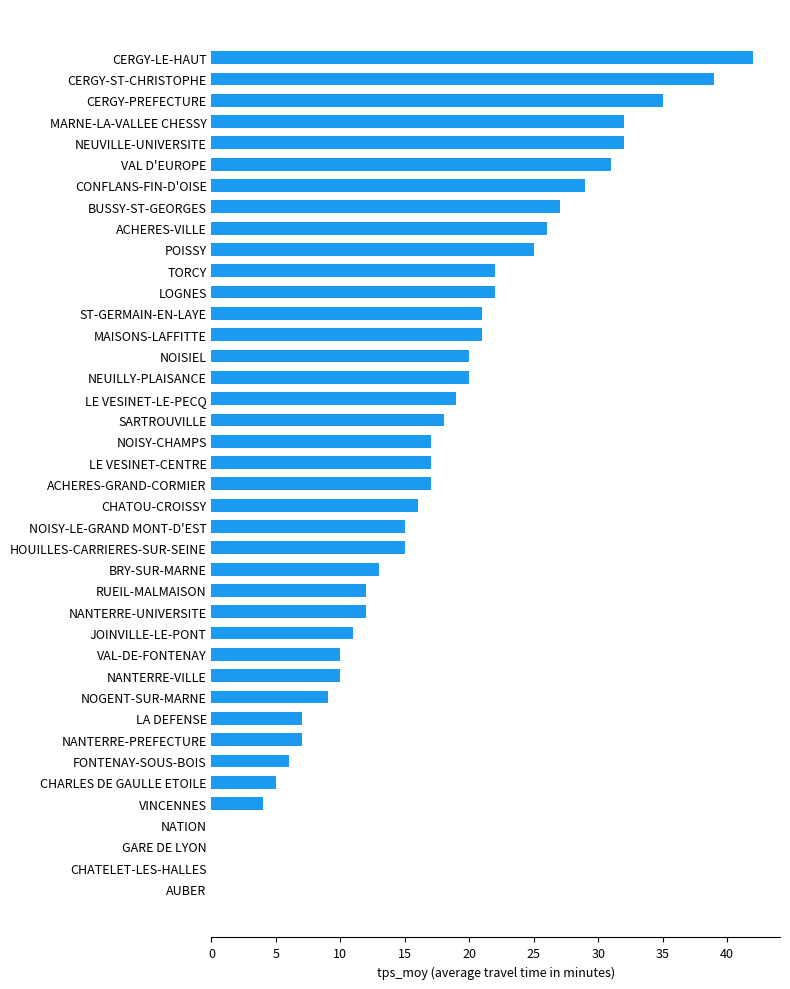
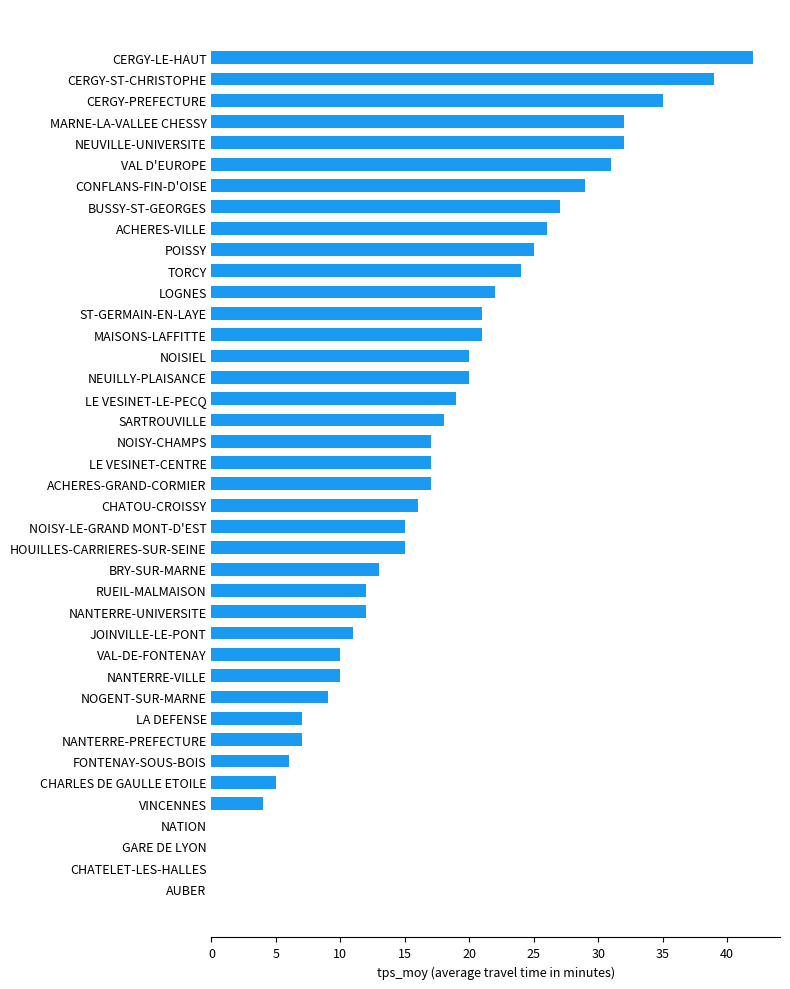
  {
    "CERGY-LE-HAUT": 42,
    "CERGY-ST-CHRISTOPHE": 39,
    "CERGY-PREFECTURE": 35,
    "MARNE-LA-VALLEE CHESSY": 32,
    "NEUVILLE-UNIVERSITE": 32,
    "VAL D'EUROPE": 31,
    "CONFLANS-FIN-D'OISE": 29,
    "BUSSY-ST-GEORGES": 27,
    "ACHERES-VILLE": 26,
    "POISSY": 25,
-   "TORCY": 22,
+   "TORCY": 24,
    "LOGNES": 22,
    "ST-GERMAIN-EN-LAYE": 21,
    "MAISONS-LAFFITTE": 21,
    "NOISIEL": 20,
    "NEUILLY-PLAISANCE": 20,
    "LE VESINET-LE-PECQ": 19,
    "SARTROUVILLE": 18,
    "NOISY-CHAMPS": 17,
    "LE VESINET-CENTRE": 17,
    "ACHERES-GRAND-CORMIER": 17,
    "CHATOU-CROISSY": 16,
    "NOISY-LE-GRAND MONT-D'EST": 15,
    "HOUILLES-CARRIERES-SUR-SEINE": 15,
    "BRY-SUR-MARNE": 13,
    "RUEIL-MALMAISON": 12,
    "NANTERRE-UNIVERSITE": 12,
    "JOINVILLE-LE-PONT": 11,
    "VAL-DE-FONTENAY": 10,
    "NANTERRE-VILLE": 10,
    "NOGENT-SUR-MARNE": 9,
    "LA DEFENSE": 7,
    "NANTERRE-PREFECTURE": 7,
    "FONTENAY-SOUS-BOIS": 6,
    "CHARLES DE GAULLE ETOILE": 5,
    "VINCENNES": 4,
    "NATION": 0,
    "GARE DE LYON": 0,
    "CHATELET-LES-HALLES": 0,
    "AUBER": 0
  }
